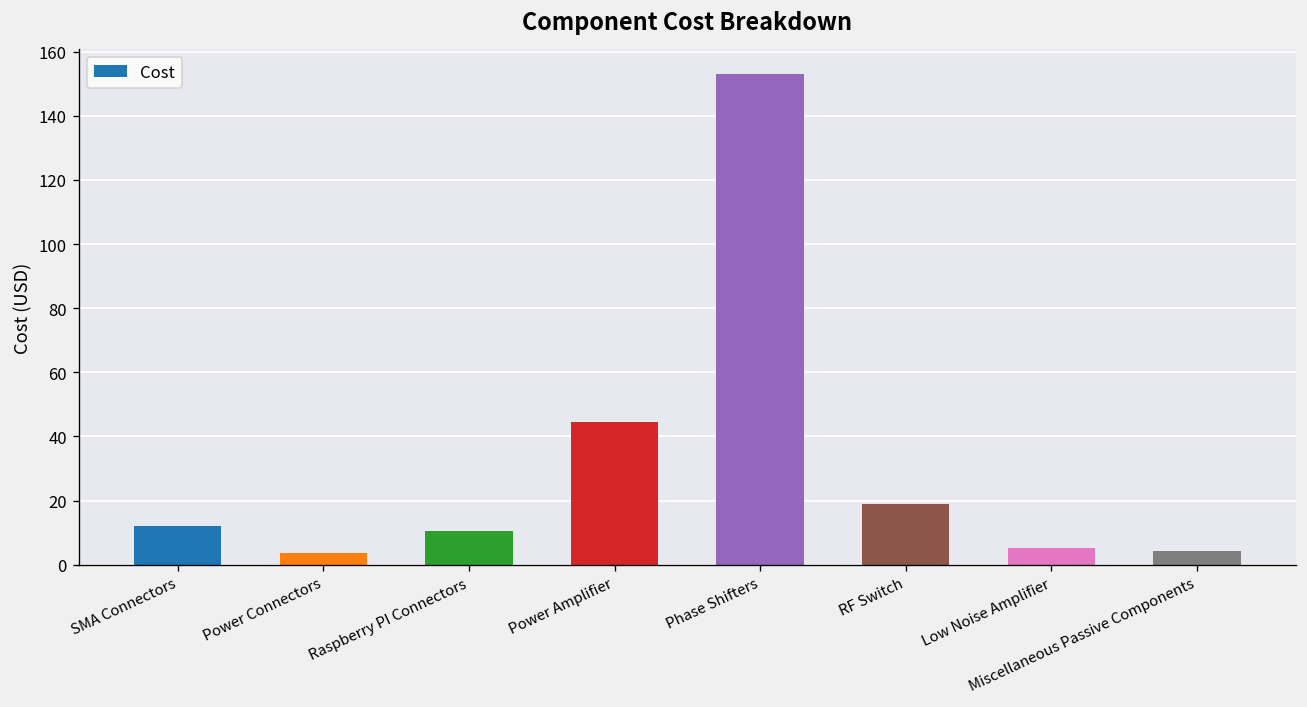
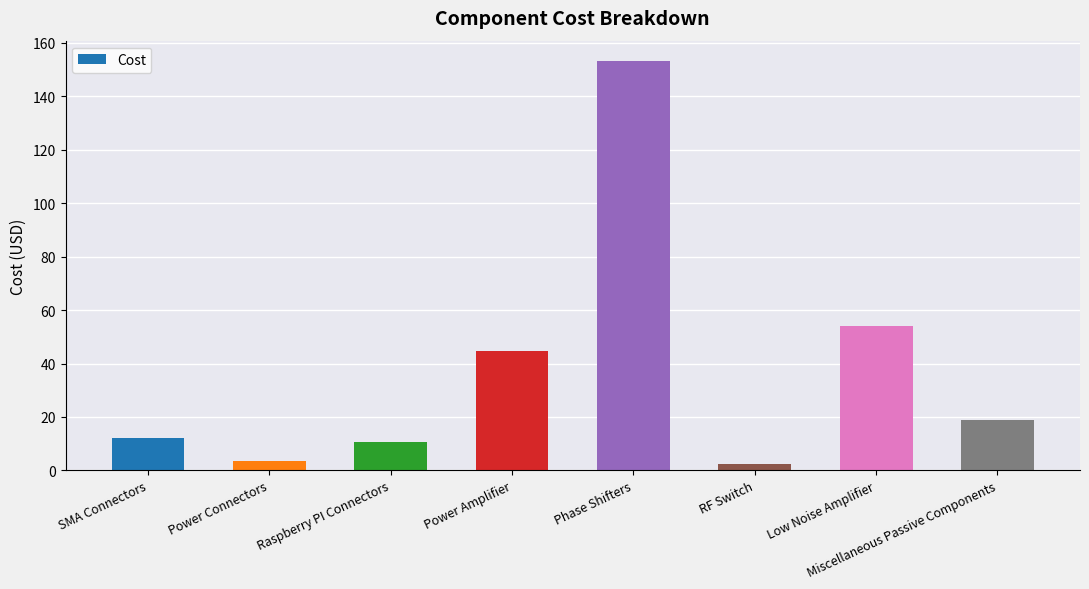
  {
    "SMA Connectors": 12,
    "Power Connectors": 4,
    "Raspberry PI Connectors": 11,
    "Power Amplifier": 45,
    "Phase Shifters": 153,
-   "RF Switch": 19,
-   "Low Noise Amplifier": 5,
-   "Miscellaneous Passive Components": 4
+   "RF Switch": 2,
+   "Low Noise Amplifier": 54,
+   "Miscellaneous Passive Components": 19
  }
